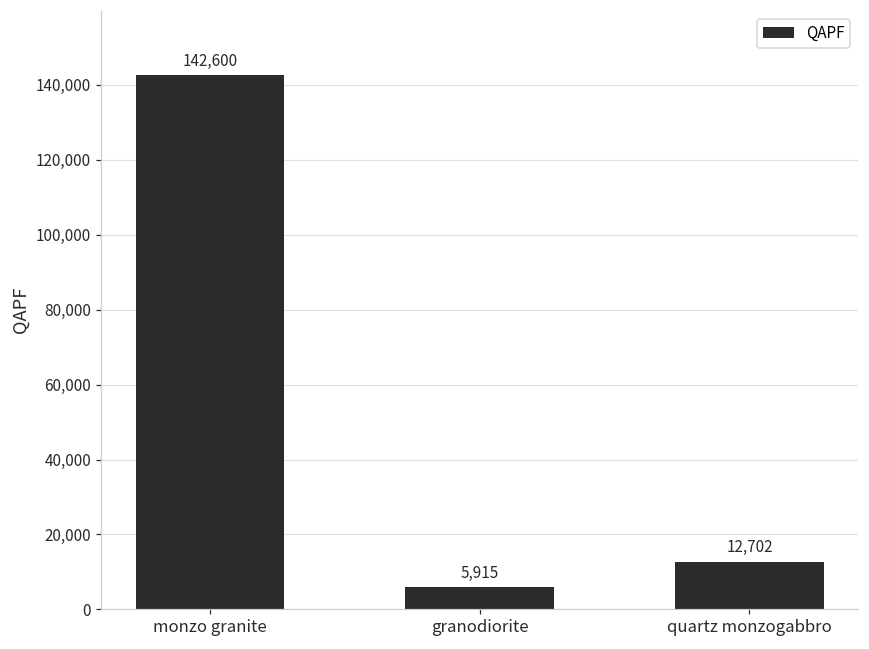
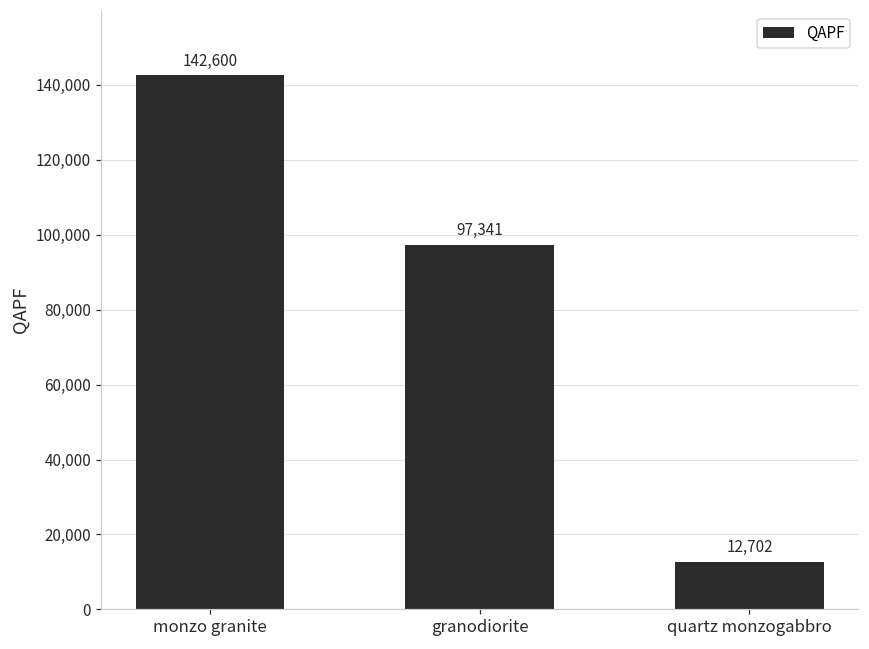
  {
    "monzo granite": "142,600",
-   "granodiorite": "5,915",
+   "granodiorite": "97,341",
    "quartz monzogabbro": "12,702"
  }
